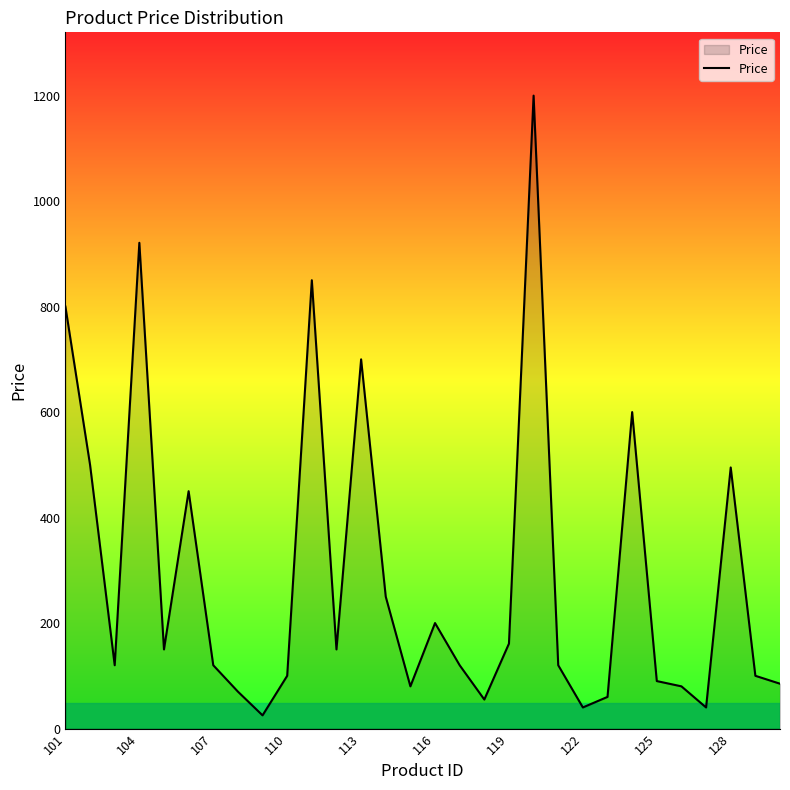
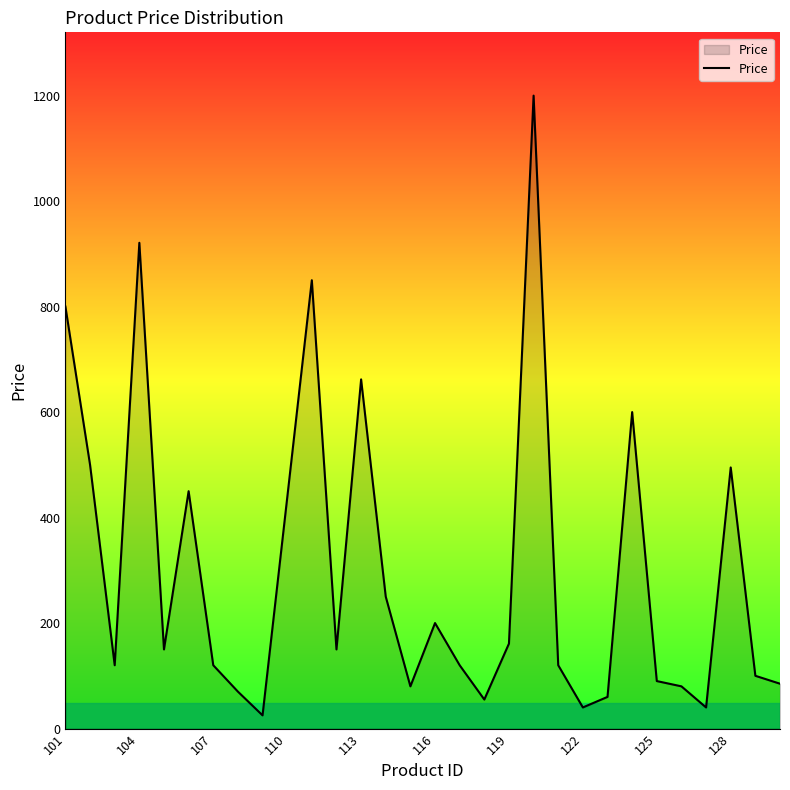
  {
    "101": 800,
    "104": 920,
    "107": 120,
-   "110": 100,
-   "113": 700,
+   "110": 440,
+   "113": 660,
    "116": 200,
    "119": 160,
    "125": 90,
    "128": 500
  }
